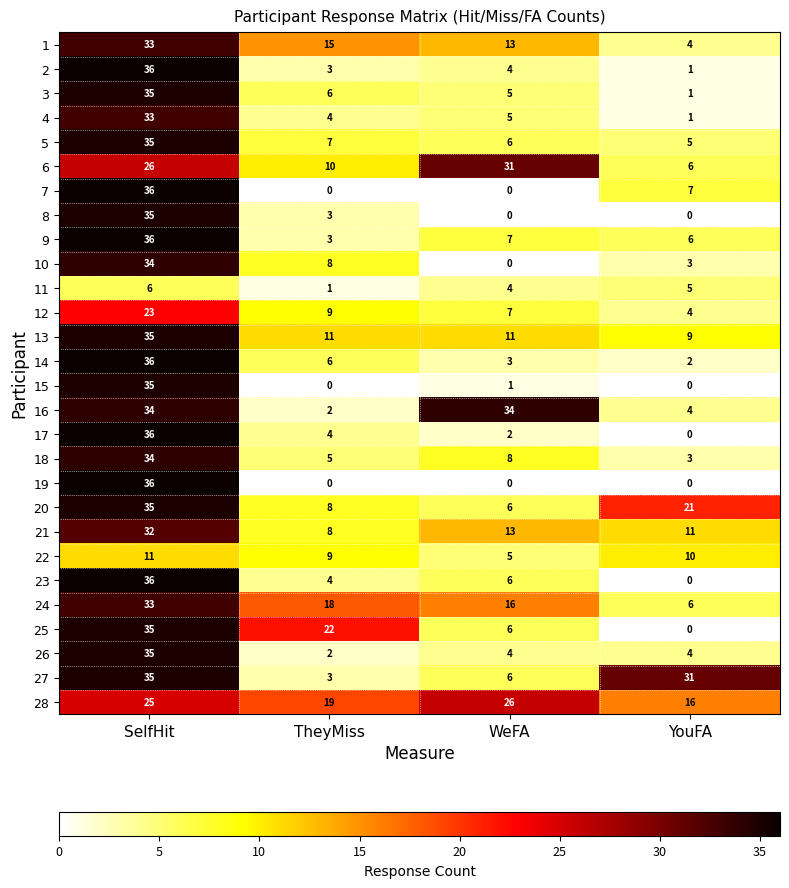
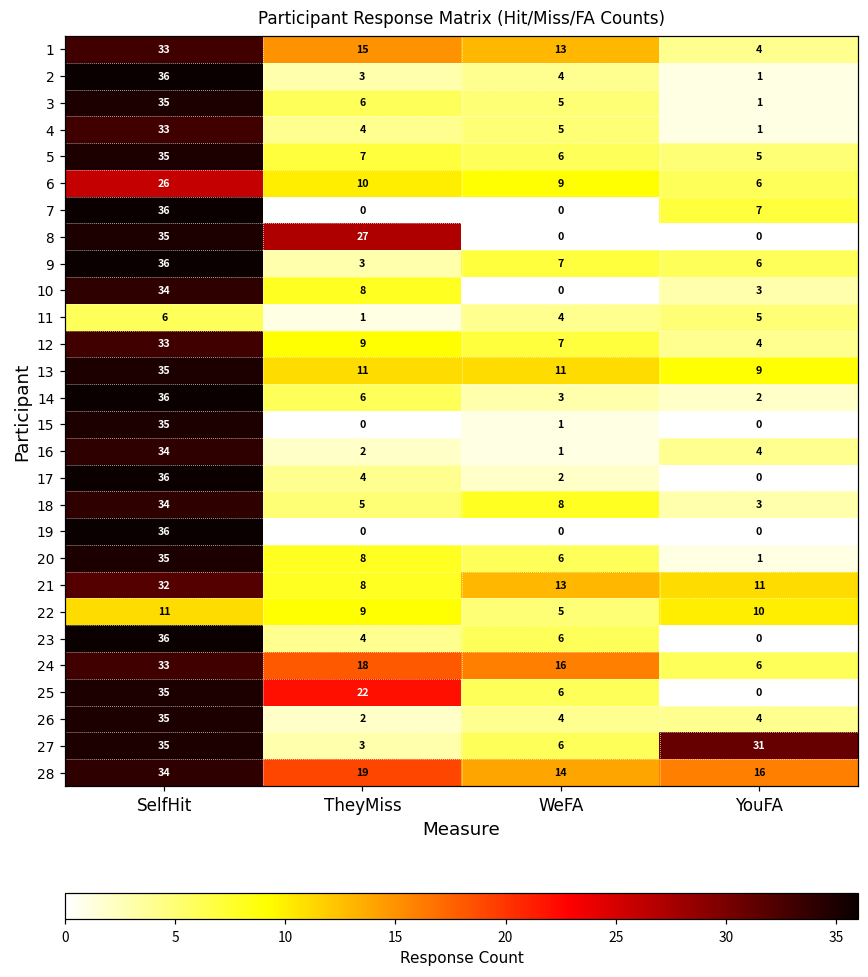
  {
    "1": {
      "SelfHit": 33,
      "TheyMiss": 15,
      "WeFA": 13,
      "YouFA": 4
    },
    "2": {
      "SelfHit": 36,
      "TheyMiss": 3,
      "WeFA": 4,
      "YouFA": 1
    },
    "3": {
      "SelfHit": 35,
      "TheyMiss": 6,
      "WeFA": 5,
      "YouFA": 1
    },
    "4": {
      "SelfHit": 33,
      "TheyMiss": 4,
      "WeFA": 5,
      "YouFA": 1
    },
    "5": {
      "SelfHit": 35,
      "TheyMiss": 7,
      "WeFA": 6,
      "YouFA": 5
    },
    "6": {
      "SelfHit": 26,
      "TheyMiss": 10,
-     "WeFA": 31,
+     "WeFA": 9,
      "YouFA": 6
    },
    "7": {
      "SelfHit": 36,
      "TheyMiss": 0,
      "WeFA": 0,
      "YouFA": 7
    },
    "8": {
      "SelfHit": 35,
-     "TheyMiss": 3,
+     "TheyMiss": 27,
      "WeFA": 0,
      "YouFA": 0
    },
    "9": {
      "SelfHit": 36,
      "TheyMiss": 3,
      "WeFA": 7,
      "YouFA": 6
    },
    "10": {
      "SelfHit": 34,
      "TheyMiss": 8,
      "WeFA": 0,
      "YouFA": 3
    },
    "11": {
      "SelfHit": 6,
      "TheyMiss": 1,
      "WeFA": 4,
      "YouFA": 5
    },
    "12": {
-     "SelfHit": 23,
+     "SelfHit": 33,
      "TheyMiss": 9,
      "WeFA": 7,
      "YouFA": 4
    },
    "13": {
      "SelfHit": 35,
      "TheyMiss": 11,
      "WeFA": 11,
      "YouFA": 9
    },
    "14": {
      "SelfHit": 36,
      "TheyMiss": 6,
      "WeFA": 3,
      "YouFA": 2
    },
    "15": {
      "SelfHit": 35,
      "TheyMiss": 0,
      "WeFA": 1,
      "YouFA": 0
    },
    "16": {
      "SelfHit": 34,
      "TheyMiss": 2,
-     "WeFA": 34,
+     "WeFA": 1,
      "YouFA": 4
    },
    "17": {
      "SelfHit": 36,
      "TheyMiss": 4,
      "WeFA": 2,
      "YouFA": 0
    },
    "18": {
      "SelfHit": 34,
      "TheyMiss": 5,
      "WeFA": 8,
      "YouFA": 3
    },
    "19": {
      "SelfHit": 36,
      "TheyMiss": 0,
      "WeFA": 0,
      "YouFA": 0
    },
    "20": {
      "SelfHit": 35,
      "TheyMiss": 8,
      "WeFA": 6,
-     "YouFA": 21
+     "YouFA": 1
    },
    "21": {
      "SelfHit": 32,
      "TheyMiss": 8,
      "WeFA": 13,
      "YouFA": 11
    },
    "22": {
      "SelfHit": 11,
      "TheyMiss": 9,
      "WeFA": 5,
      "YouFA": 10
    },
    "23": {
      "SelfHit": 36,
      "TheyMiss": 4,
      "WeFA": 6,
      "YouFA": 0
    },
    "24": {
      "SelfHit": 33,
      "TheyMiss": 18,
      "WeFA": 16,
      "YouFA": 6
    },
    "25": {
      "SelfHit": 35,
      "TheyMiss": 22,
      "WeFA": 6,
      "YouFA": 0
    },
    "26": {
      "SelfHit": 35,
      "TheyMiss": 2,
      "WeFA": 4,
      "YouFA": 4
    },
    "27": {
      "SelfHit": 35,
      "TheyMiss": 3,
      "WeFA": 6,
      "YouFA": 31
    },
    "28": {
-     "SelfHit": 25,
+     "SelfHit": 34,
      "TheyMiss": 19,
-     "WeFA": 26,
+     "WeFA": 14,
      "YouFA": 16
    }
  }
